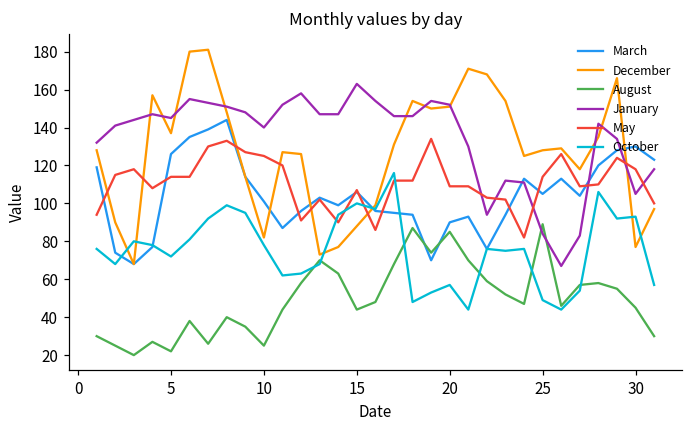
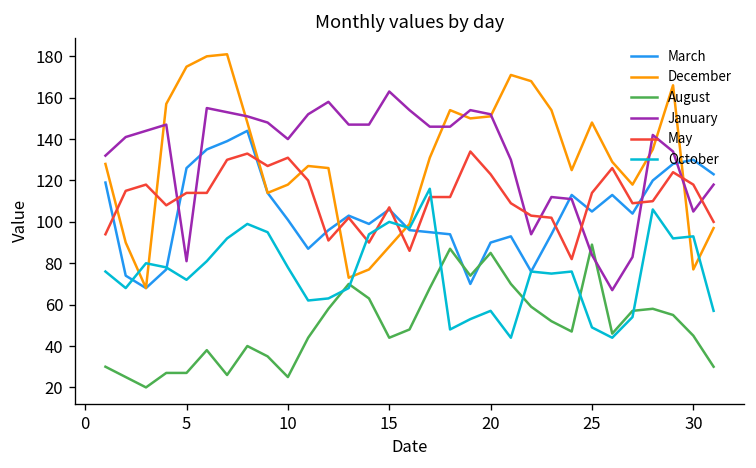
  {
    "December": {
-     "5": 137,
-     "10": 82,
+     "5": 175,
+     "10": 118,
      "15": 88,
-     "25": 128,
+     "25": 148,
      "30": 77
    },
    "August": {
-     "5": 22,
+     "5": 27,
      "10": 25,
      "15": 44,
      "20": 85,
      "25": 89,
      "30": 45
    },
    "January": {
-     "5": 145,
+     "5": 81,
      "10": 140,
      "15": 163,
      "25": 84,
      "30": 105
    },
    "May": {
      "5": 114,
-     "10": 125,
-     "20": 109,
+     "10": 131,
+     "20": 123,
      "25": 114,
      "30": 118
    }
  }
